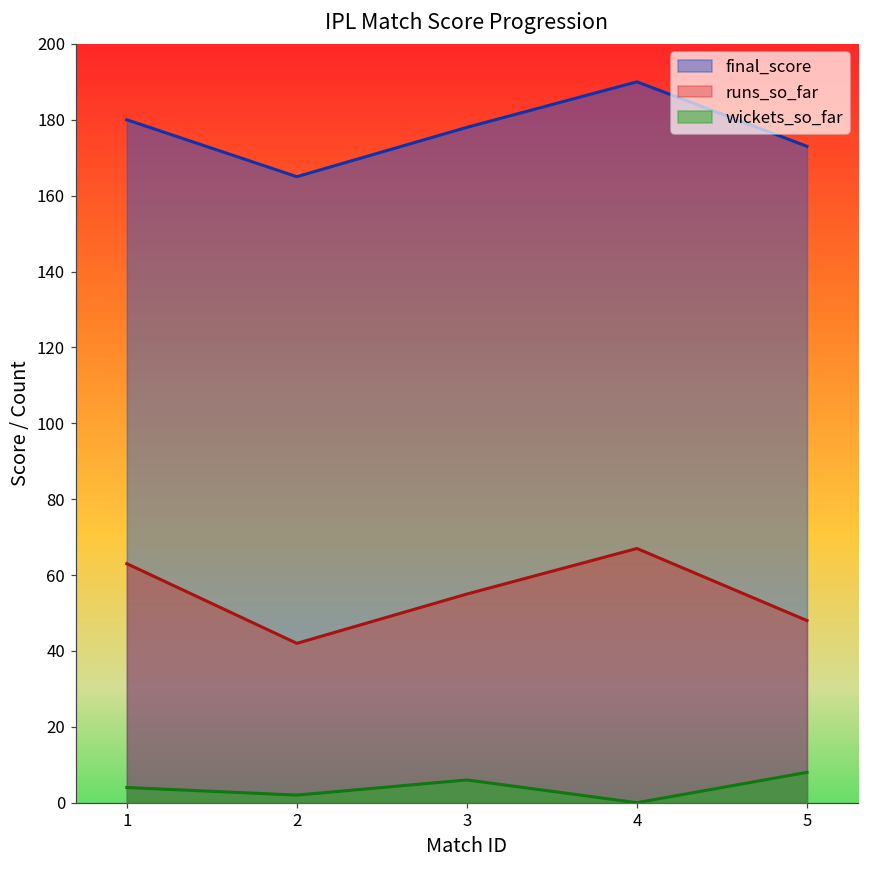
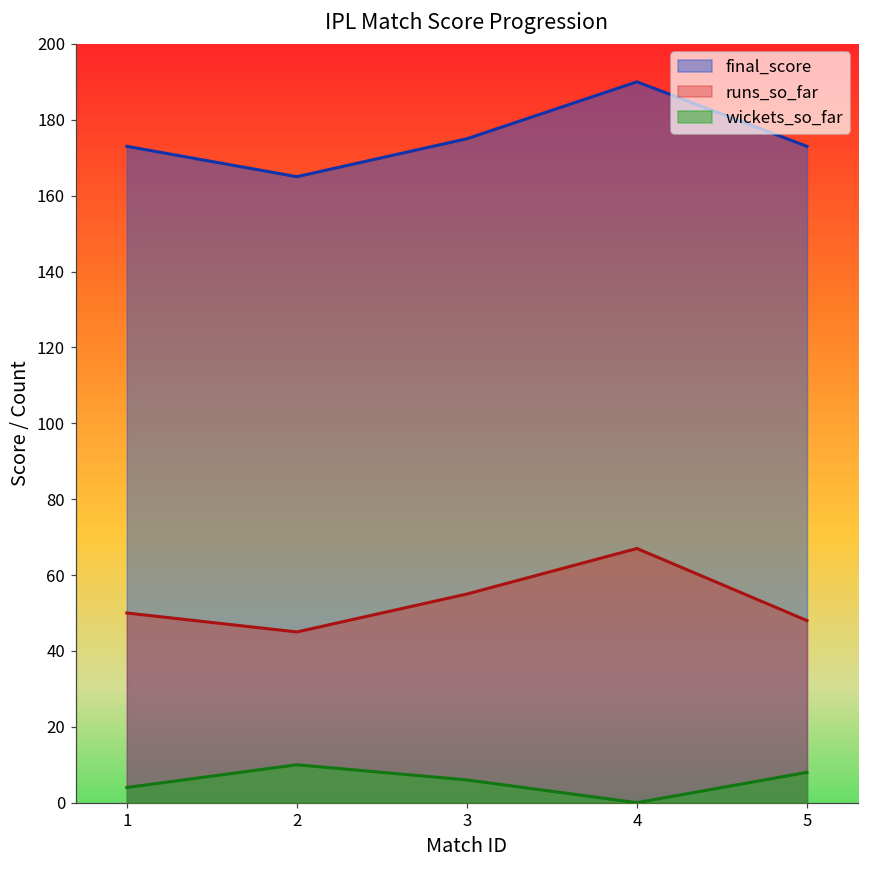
  {
    "final_score": {
-     "1": 180,
+     "1": 173,
      "2": 165,
-     "3": 178,
+     "3": 175,
      "4": 190,
      "5": 173
    },
    "runs_so_far": {
-     "1": 63,
-     "2": 42,
+     "1": 50,
+     "2": 45,
      "3": 55,
      "4": 67,
      "5": 48
    },
    "wickets_so_far": {
      "1": 4,
-     "2": 2,
+     "2": 10,
      "3": 6,
      "4": 0,
      "5": 8
    }
  }
